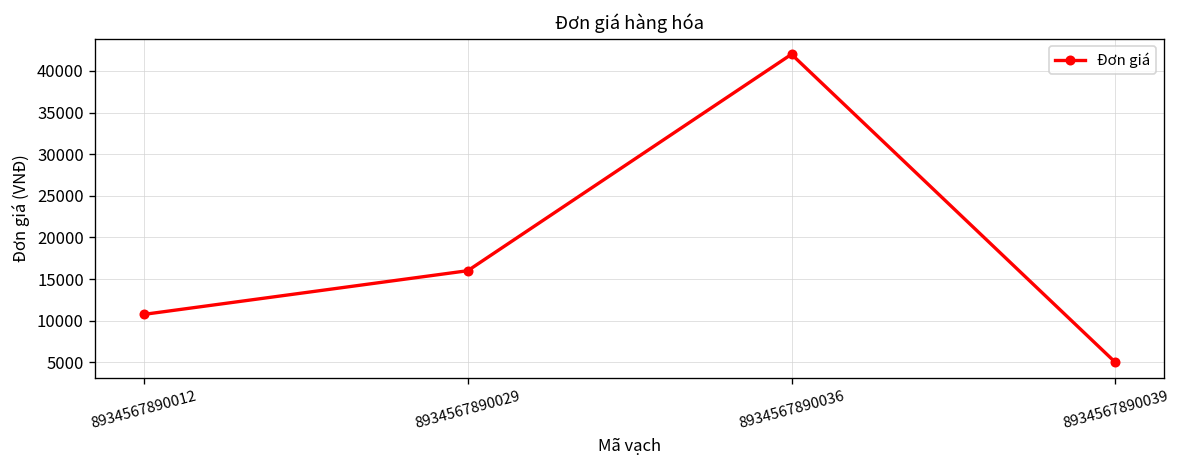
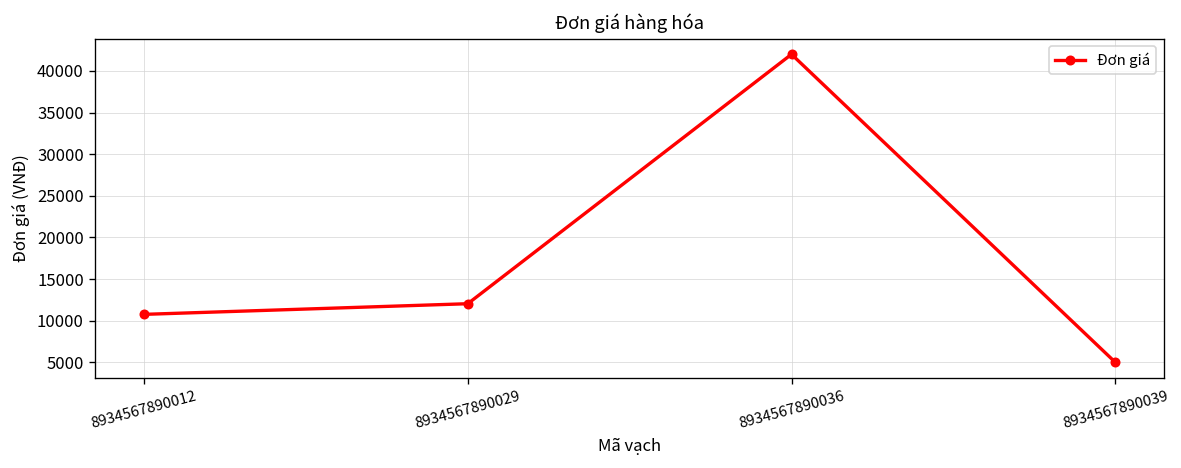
  {
    "8934567890012": 11000,
-   "8934567890029": 16000,
+   "8934567890029": 12000,
    "8934567890036": 42000,
    "8934567890039": 5000
  }
